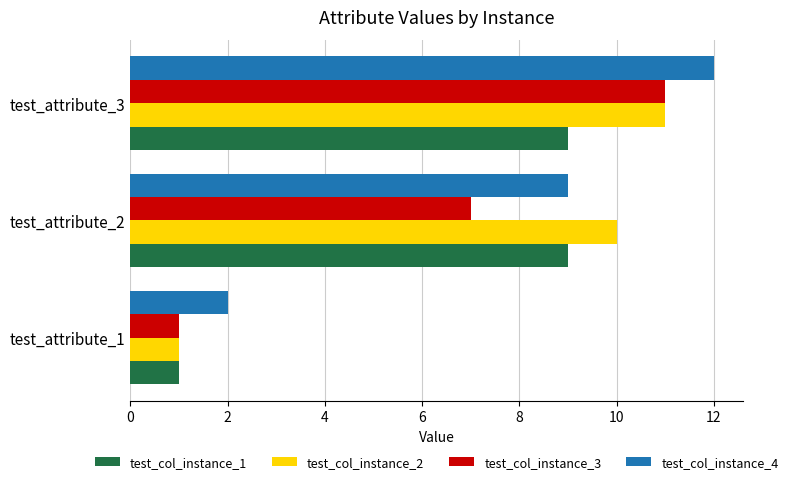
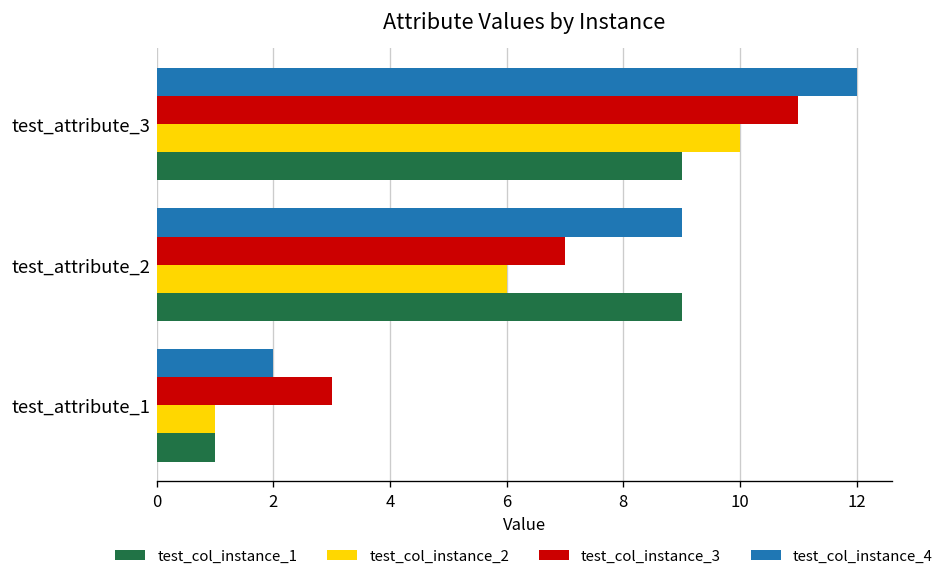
  {
    "test_col_instance_1": {
      "test_attribute_3": 9,
      "test_attribute_2": 9,
      "test_attribute_1": 1
    },
    "test_col_instance_2": {
-     "test_attribute_3": 11,
-     "test_attribute_2": 10,
+     "test_attribute_3": 10,
+     "test_attribute_2": 6,
      "test_attribute_1": 1
    },
    "test_col_instance_3": {
      "test_attribute_3": 11,
      "test_attribute_2": 7,
-     "test_attribute_1": 1
+     "test_attribute_1": 3
    },
    "test_col_instance_4": {
      "test_attribute_3": 12,
      "test_attribute_2": 9,
      "test_attribute_1": 2
    }
  }
